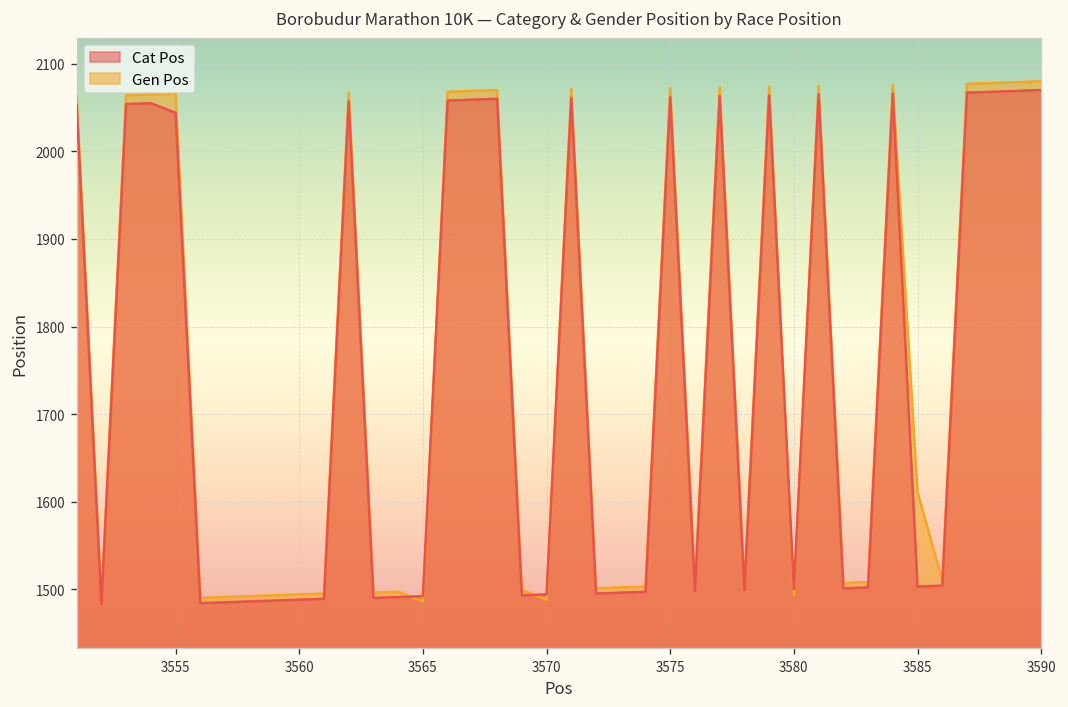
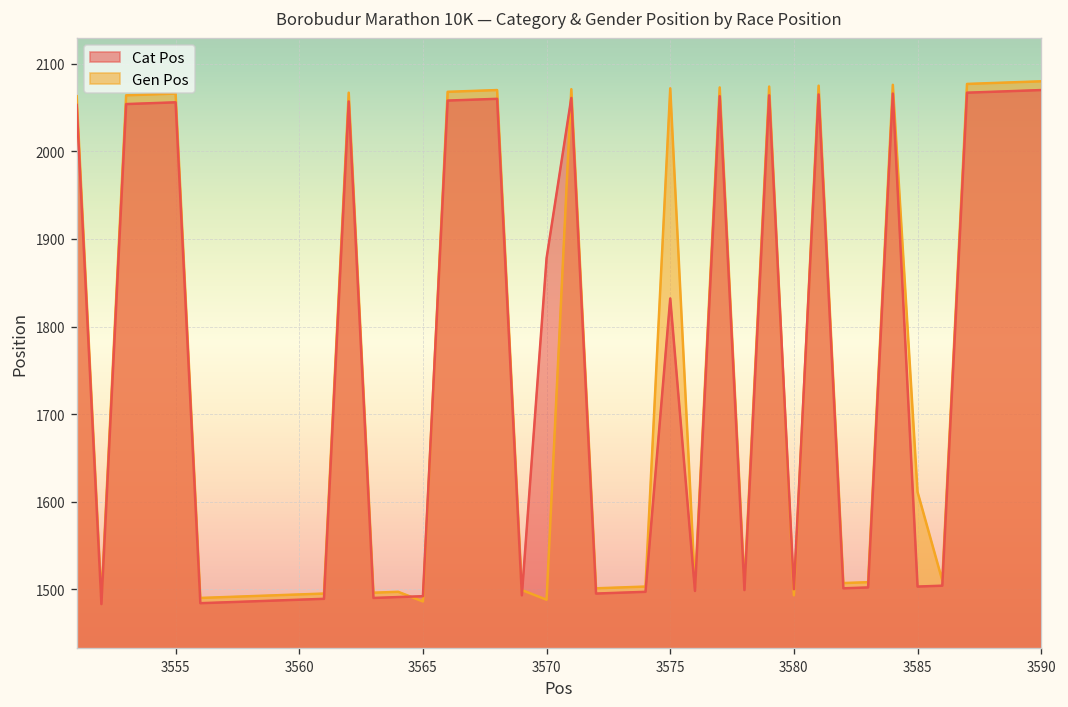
  {
    "Gen Pos": {
      "3560": 1490,
      "3565": 1490,
      "3570": 1490,
      "3575": 2070,
      "3580": 1490,
      "3585": 1610,
      "3590": 2080
    },
    "Cat Pos": {
-     "3555": 2040,
+     "3555": 2060,
      "3560": 1490,
      "3565": 1490,
-     "3570": 1490,
-     "3575": 2060,
+     "3570": 1880,
+     "3575": 1830,
      "3580": 1500,
      "3585": 1500,
      "3590": 2070
    }
  }
